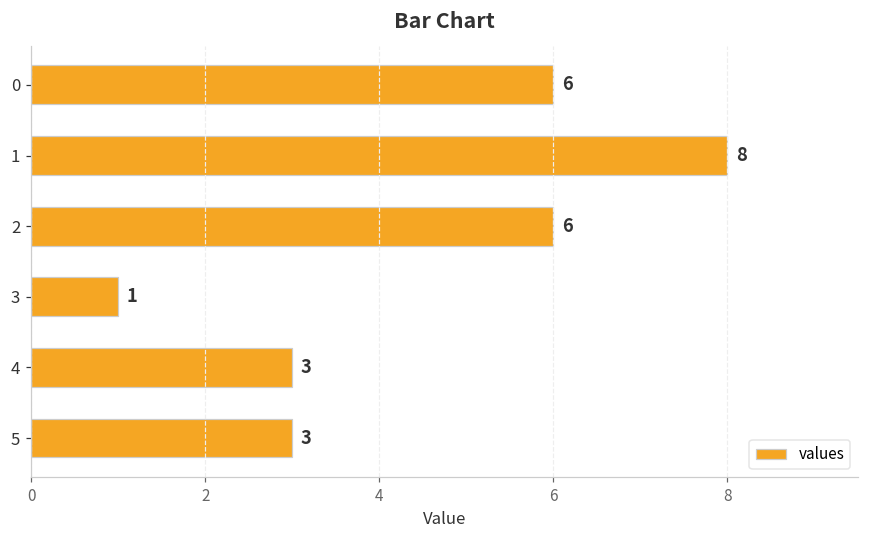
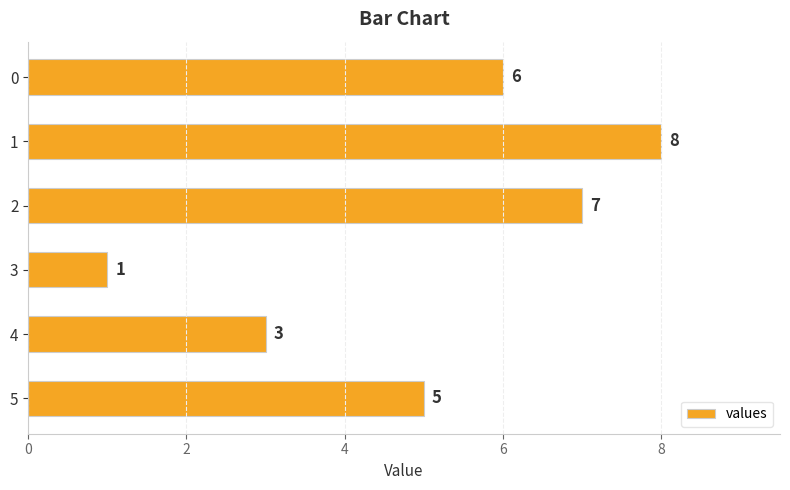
  {
    "0": 6,
    "1": 8,
-   "2": 6,
+   "2": 7,
    "3": 1,
    "4": 3,
-   "5": 3
+   "5": 5
  }
